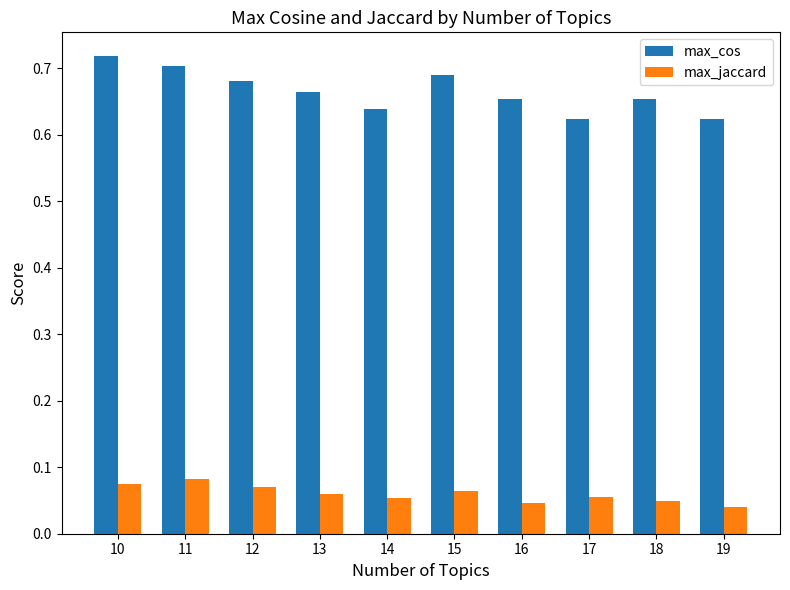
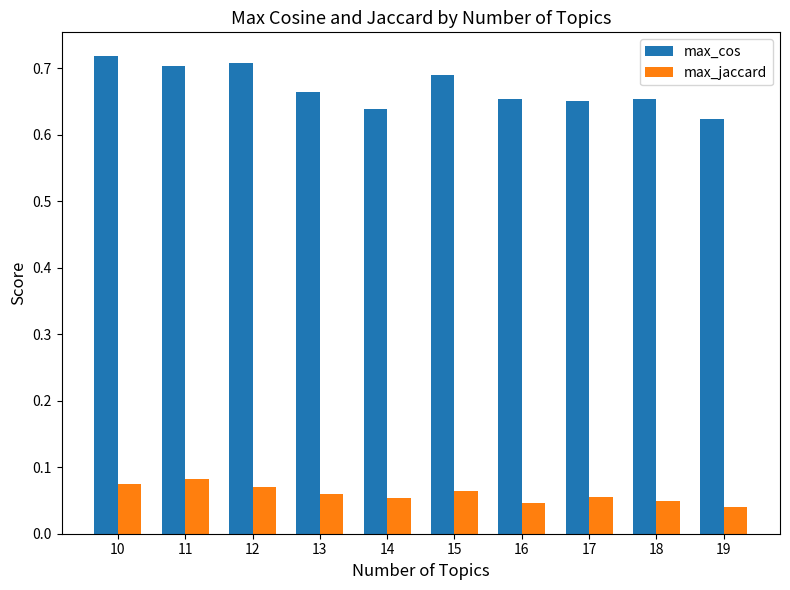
  {
    "max_cos": {
      "10": 0.72,
      "11": 0.70,
-     "12": 0.68,
+     "12": 0.71,
      "13": 0.66,
      "14": 0.64,
      "15": 0.69,
      "16": 0.65,
-     "17": 0.62,
+     "17": 0.65,
      "18": 0.65,
      "19": 0.62
    },
    "max_jaccard": {
      "10": 0.07,
      "11": 0.08,
      "12": 0.07,
      "13": 0.06,
      "14": 0.05,
      "15": 0.06,
      "16": 0.05,
      "17": 0.05,
      "18": 0.05,
      "19": 0.04
    }
  }
